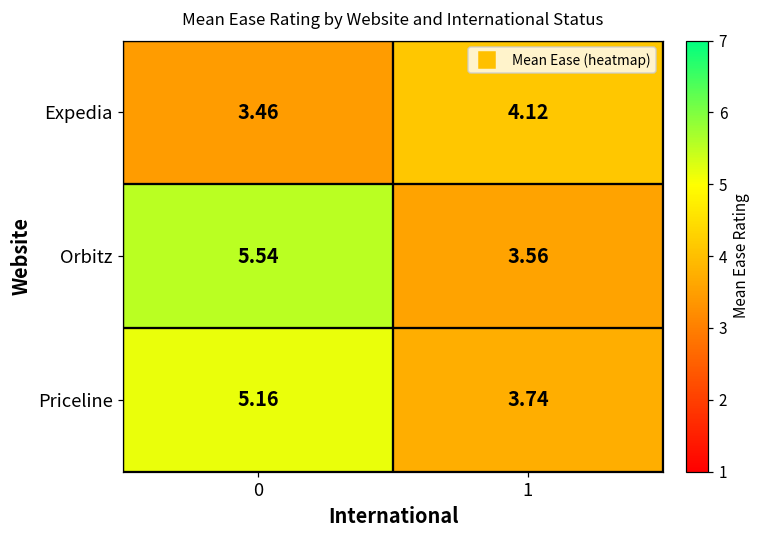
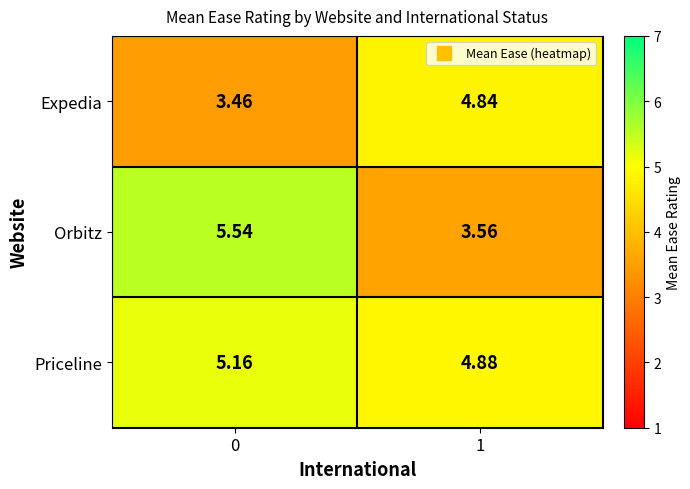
  {
    "Expedia": {
      "0": 3.46,
-     "1": 4.12
+     "1": 4.84
    },
    "Orbitz": {
      "0": 5.54,
      "1": 3.56
    },
    "Priceline": {
      "0": 5.16,
-     "1": 3.74
+     "1": 4.88
    }
  }
